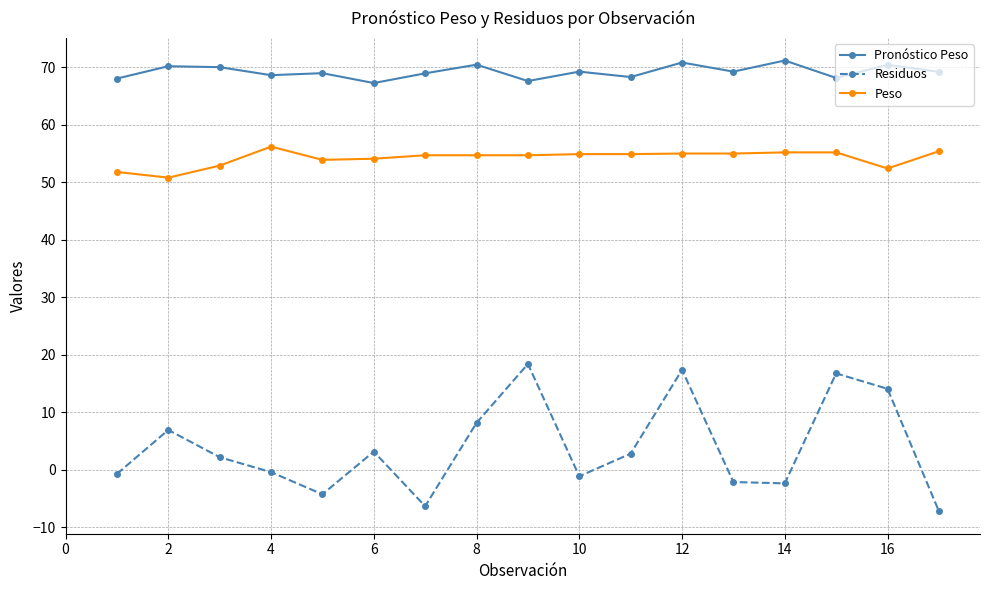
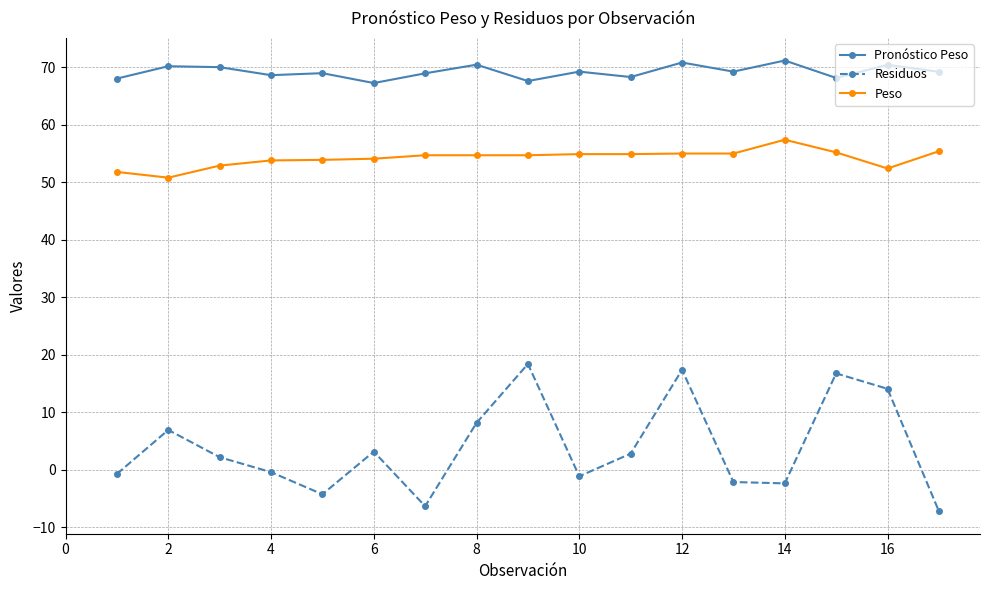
  {
    "Peso": {
      "2": 51,
-     "4": 56,
+     "4": 54,
      "6": 54,
      "8": 55,
      "10": 55,
      "12": 55,
-     "14": 55,
+     "14": 57,
      "16": 52
    }
  }
